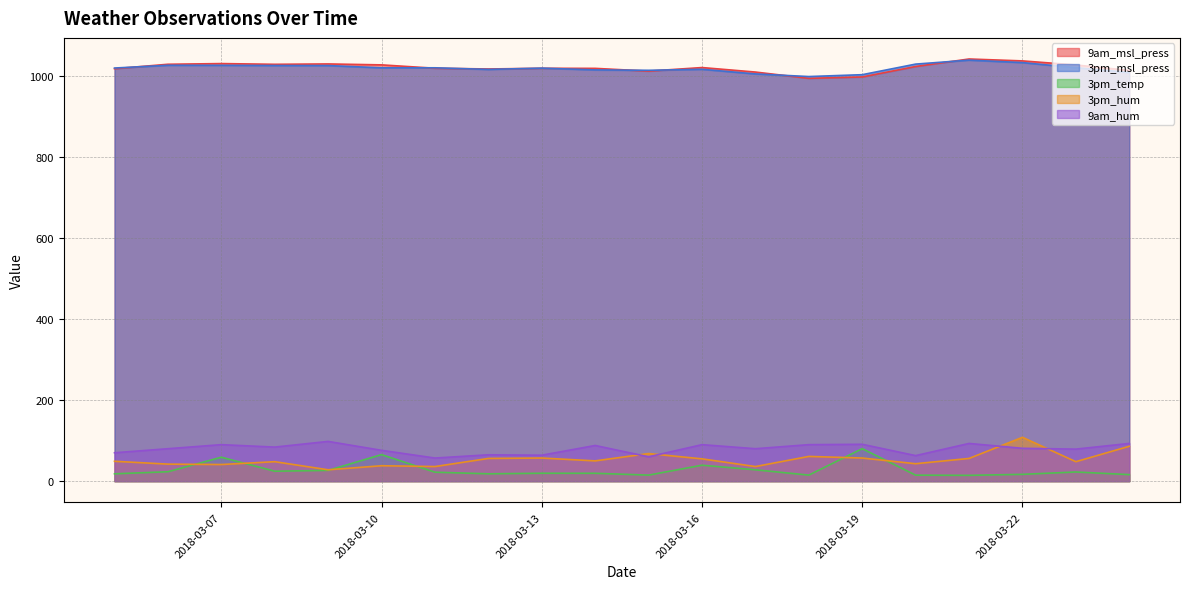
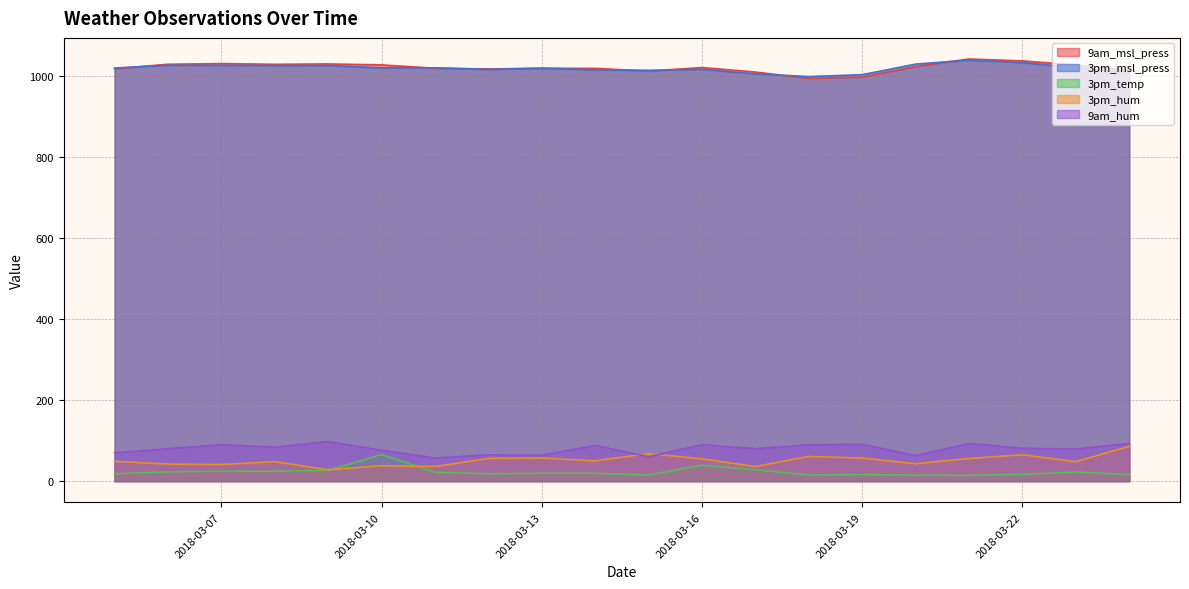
  {
    "9am_msl_press": {
      "2018-03-10": 1030
    },
    "3pm_msl_press": {
      "2018-03-10": 1020
    },
    "3pm_temp": {
-     "2018-03-07": 60,
+     "2018-03-07": 20,
      "2018-03-10": 70,
      "2018-03-13": 20,
      "2018-03-16": 40,
-     "2018-03-19": 80,
+     "2018-03-19": 20,
      "2018-03-22": 20
    },
    "3pm_hum": {
      "2018-03-07": 40,
      "2018-03-10": 40,
      "2018-03-13": 60,
      "2018-03-16": 60,
      "2018-03-19": 60,
-     "2018-03-22": 110
+     "2018-03-22": 70
    },
    "9am_hum": {
      "2018-03-07": 90,
      "2018-03-10": 80,
      "2018-03-13": 60,
      "2018-03-16": 90,
      "2018-03-19": 90,
      "2018-03-22": 80
    }
  }
